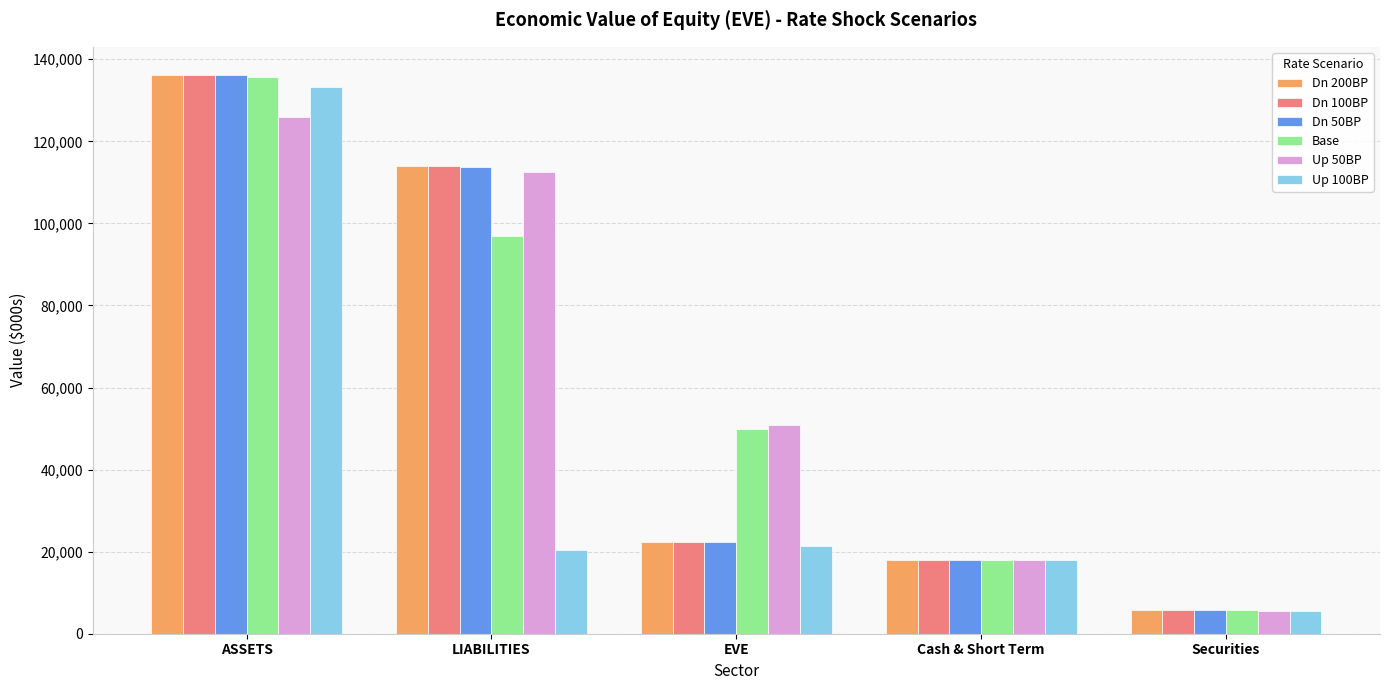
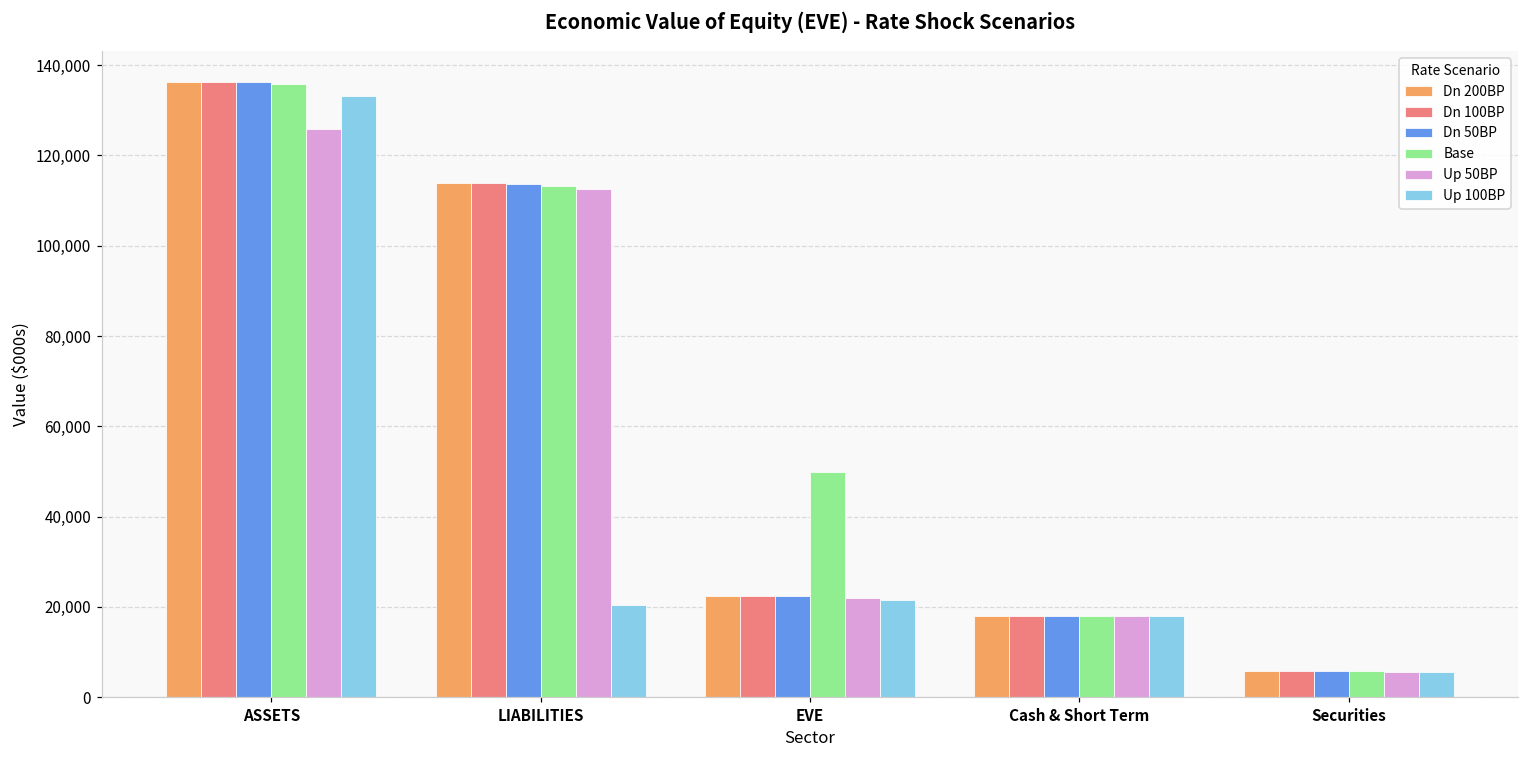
  {
    "Dn 50BP": {
      "ASSETS": "136,000",
      "LIABILITIES": "114,000",
      "EVE": "22,000",
      "Cash & Short Term": "18,000",
      "Securities": "6,000"
    },
    "Base": {
      "ASSETS": "136,000",
-     "LIABILITIES": "97,000",
+     "LIABILITIES": "113,000",
      "EVE": "50,000",
      "Cash & Short Term": "18,000",
      "Securities": "6,000"
    },
    "Up 50BP": {
      "ASSETS": "126,000",
      "LIABILITIES": "113,000",
-     "EVE": "51,000",
+     "EVE": "22,000",
      "Cash & Short Term": "18,000",
      "Securities": "6,000"
    },
    "Up 100BP": {
      "ASSETS": "133,000",
      "LIABILITIES": "20,000",
      "EVE": "21,000",
      "Cash & Short Term": "18,000",
      "Securities": "6,000"
    }
  }
